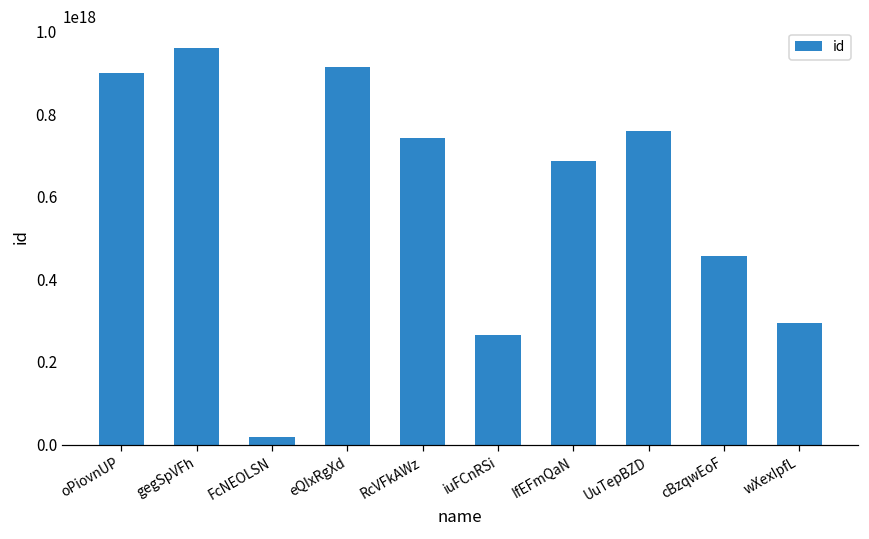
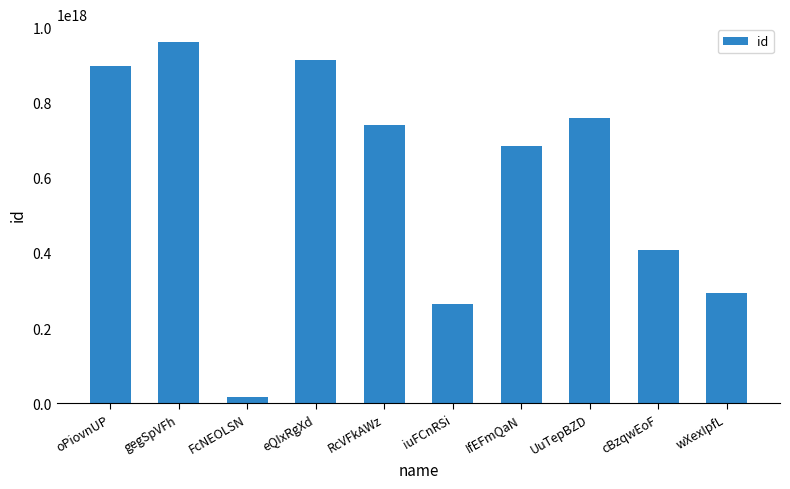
  {
    "oPiovnUP": 900000000000000000,
    "gegSpVFh": 960000000000000000,
    "FcNEOLSN": 20000000000000000,
    "eQIxRgXd": 910000000000000000,
    "RcVFkAWz": 740000000000000000,
    "iuFCnRSi": 260000000000000000,
    "IfEFmQaN": 690000000000000000,
    "UuTepBZD": 760000000000000000,
-   "cBzqwEoF": 460000000000000000,
+   "cBzqwEoF": 410000000000000000,
    "wXexIpfL": 290000000000000000
  }
